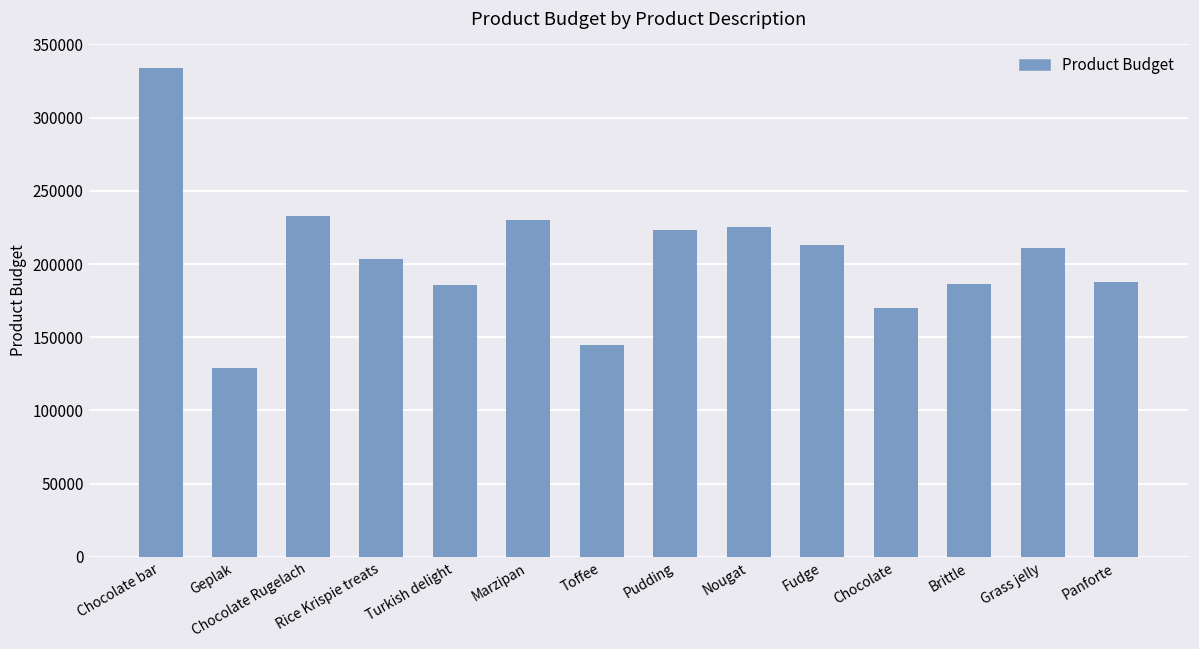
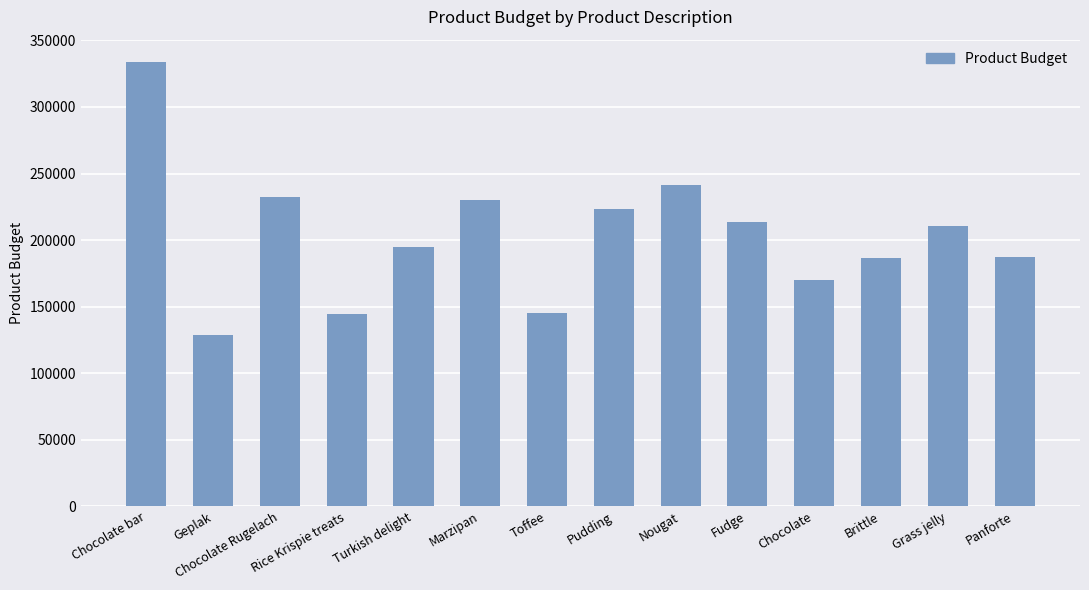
  {
    "Chocolate bar": 334000,
    "Geplak": 129000,
    "Chocolate Rugelach": 233000,
-   "Rice Krispie treats": 203000,
-   "Turkish delight": 185000,
+   "Rice Krispie treats": 144000,
+   "Turkish delight": 195000,
    "Marzipan": 230000,
    "Toffee": 145000,
    "Pudding": 223000,
-   "Nougat": 225000,
+   "Nougat": 241000,
    "Fudge": 213000,
    "Chocolate": 170000,
    "Brittle": 186000,
    "Grass jelly": 211000,
    "Panforte": 187000
  }
